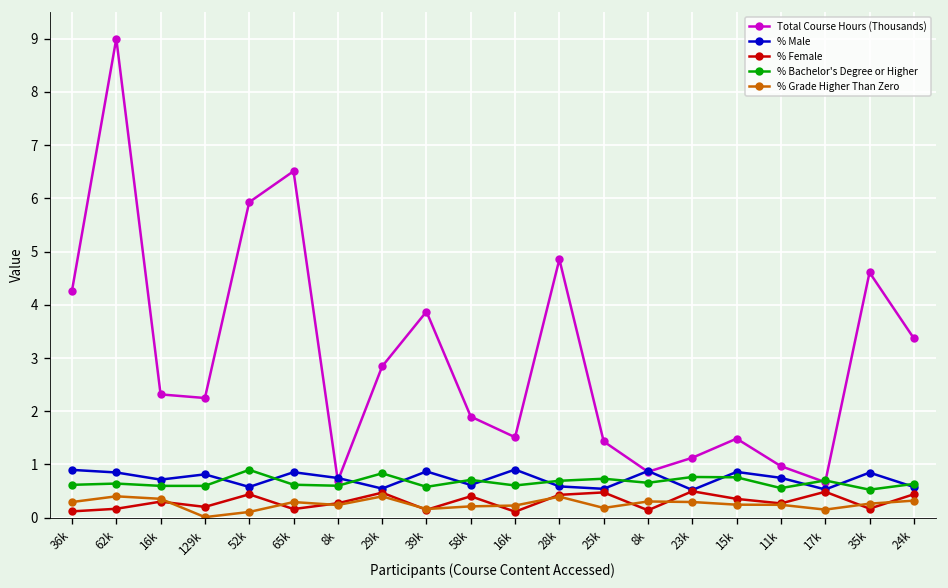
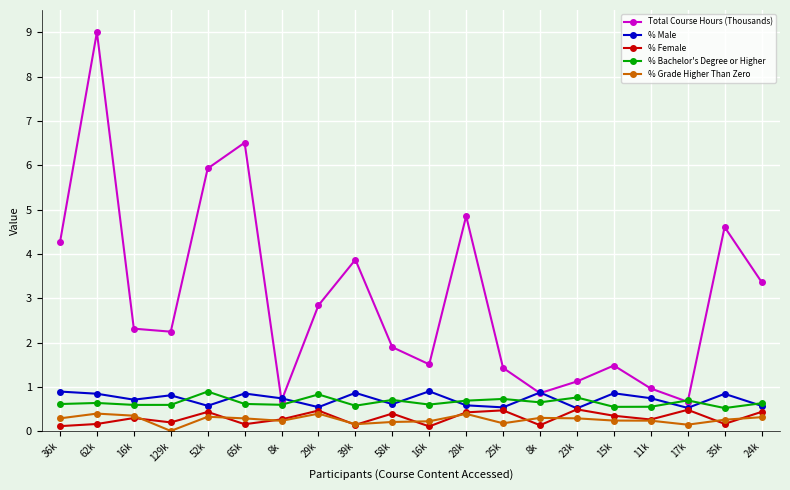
  {
    "Total Course Hours (Thousands)": {
      "36k": 4.3,
      "62k": 9.0,
      "129k": 2.2,
      "52k": 5.9,
      "65k": 6.5,
      "29k": 2.8,
      "39k": 3.9,
      "58k": 1.9,
      "28k": 4.9,
      "25k": 1.4,
      "23k": 1.1,
      "15k": 1.5,
      "11k": 1.0,
      "35k": 4.6,
      "24k": 3.4
    },
    "% Male": {
      "36k": 0.9,
      "62k": 0.9,
      "129k": 0.8,
      "52k": 0.6,
      "65k": 0.9,
      "29k": 0.5,
      "39k": 0.9,
      "58k": 0.6,
      "28k": 0.6,
      "25k": 0.5,
      "15k": 0.9,
      "11k": 0.7,
      "35k": 0.8,
      "24k": 0.6
    },
    "% Female": {
      "36k": 0.1,
      "62k": 0.2,
      "129k": 0.2,
      "52k": 0.4,
      "65k": 0.2,
      "29k": 0.5,
      "58k": 0.4,
      "25k": 0.5,
      "15k": 0.4,
      "35k": 0.2,
      "24k": 0.4
    },
    "% Bachelor's Degree or Higher": {
      "36k": 0.6,
      "62k": 0.6,
      "129k": 0.6,
      "52k": 0.9,
      "65k": 0.6,
      "29k": 0.8,
      "39k": 0.6,
      "58k": 0.7,
      "28k": 0.7,
      "25k": 0.7,
      "23k": 0.8,
-     "15k": 0.8,
+     "15k": 0.6,
      "11k": 0.6,
      "35k": 0.5,
      "24k": 0.6
    },
    "% Grade Higher Than Zero": {
      "36k": 0.3,
      "62k": 0.4,
      "129k": 0.0,
-     "52k": 0.1,
+     "52k": 0.3,
      "65k": 0.3,
      "29k": 0.4,
      "58k": 0.2,
      "25k": 0.2,
      "23k": 0.3,
      "15k": 0.2,
      "17k": 0.2,
      "35k": 0.3,
      "24k": 0.3
    }
  }
